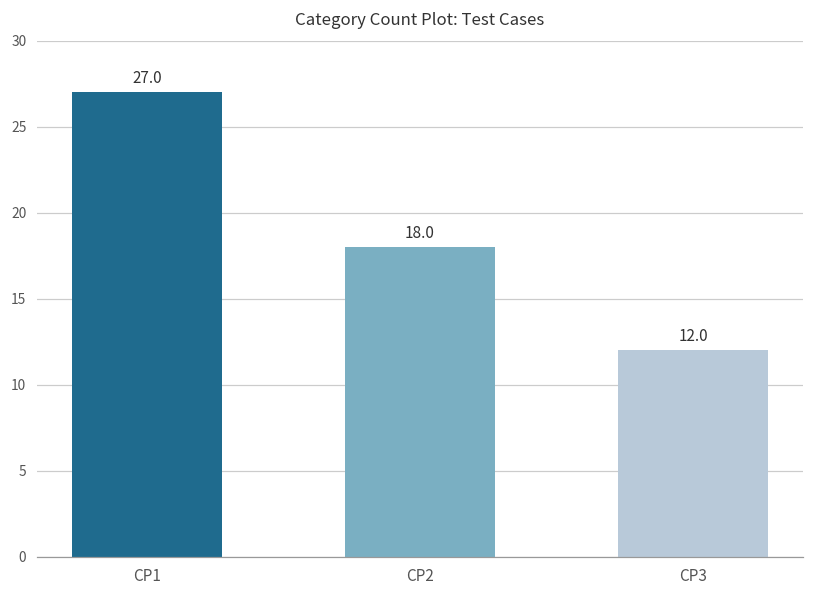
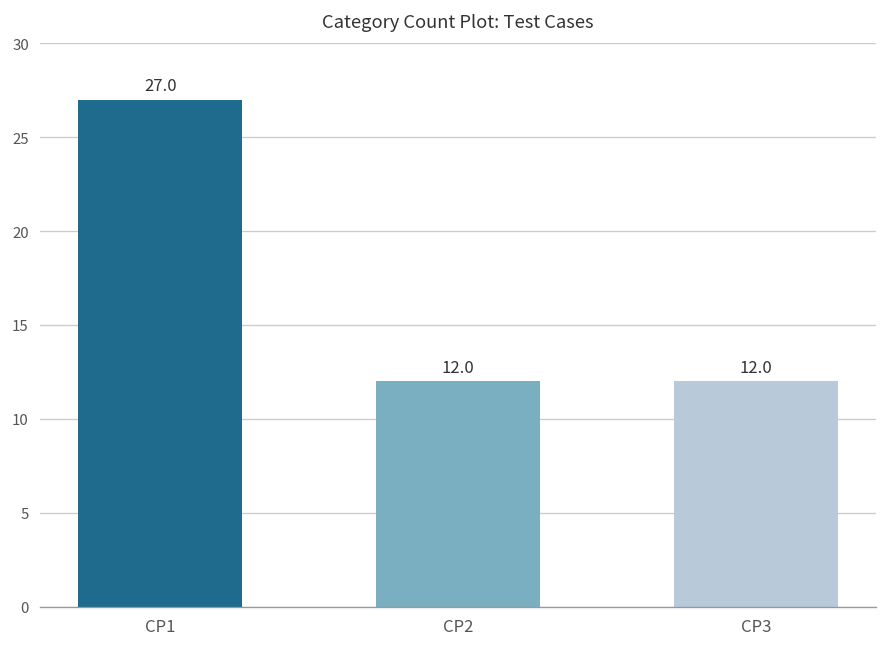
  {
    "CP1": 27.0,
-   "CP2": 18.0,
+   "CP2": 12.0,
    "CP3": 12.0
  }
